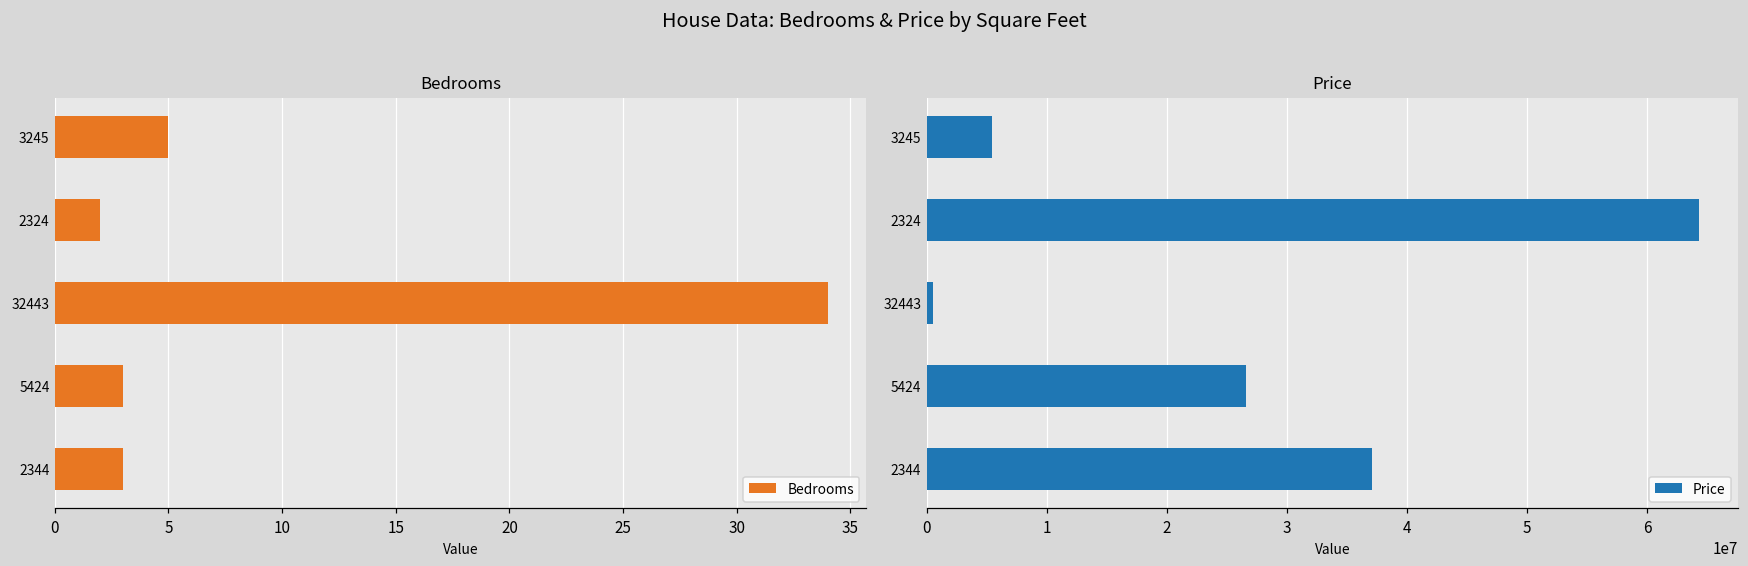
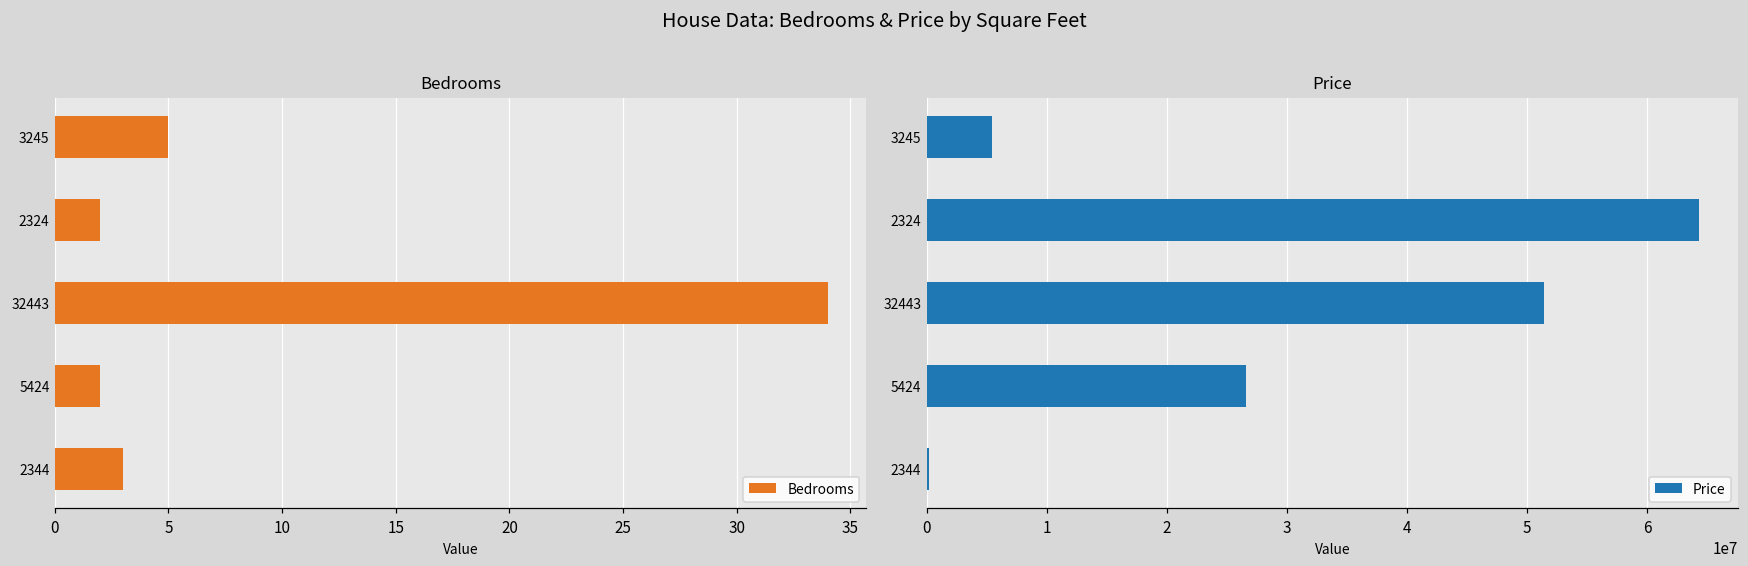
  {
    "Bedrooms": {
      "3245": 5,
      "2324": 2,
      "32443": 34,
-     "5424": 3,
+     "5424": 2,
      "2344": 3
    },
    "Price": {
      "3245": 5400000,
      "2324": 64400000,
-     "32443": 500000,
+     "32443": 51400000,
      "5424": 26600000,
-     "2344": 37100000
+     "2344": 200000
    }
  }
